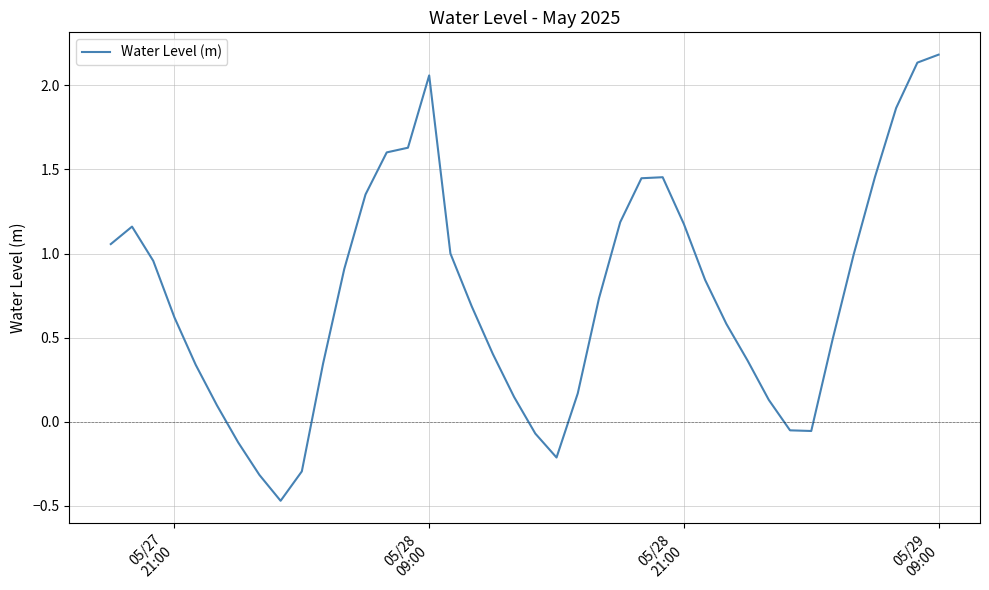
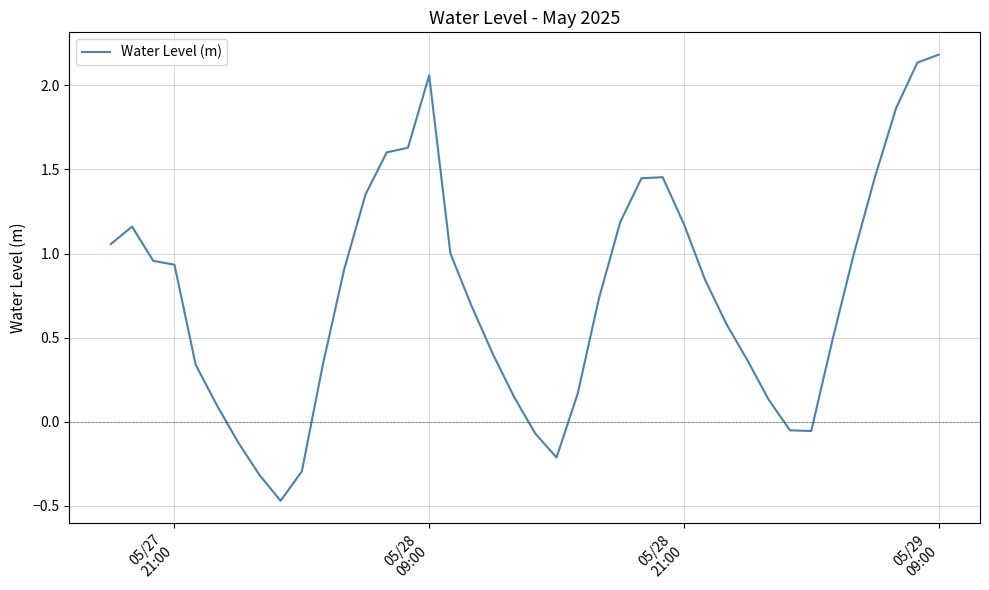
  {
-   "05/27 21:00": 0.62,
+   "05/27 21:00": 0.93,
    "05/28 09:00": 2.06,
    "05/28 21:00": 1.18,
    "05/29 09:00": 2.18
  }
